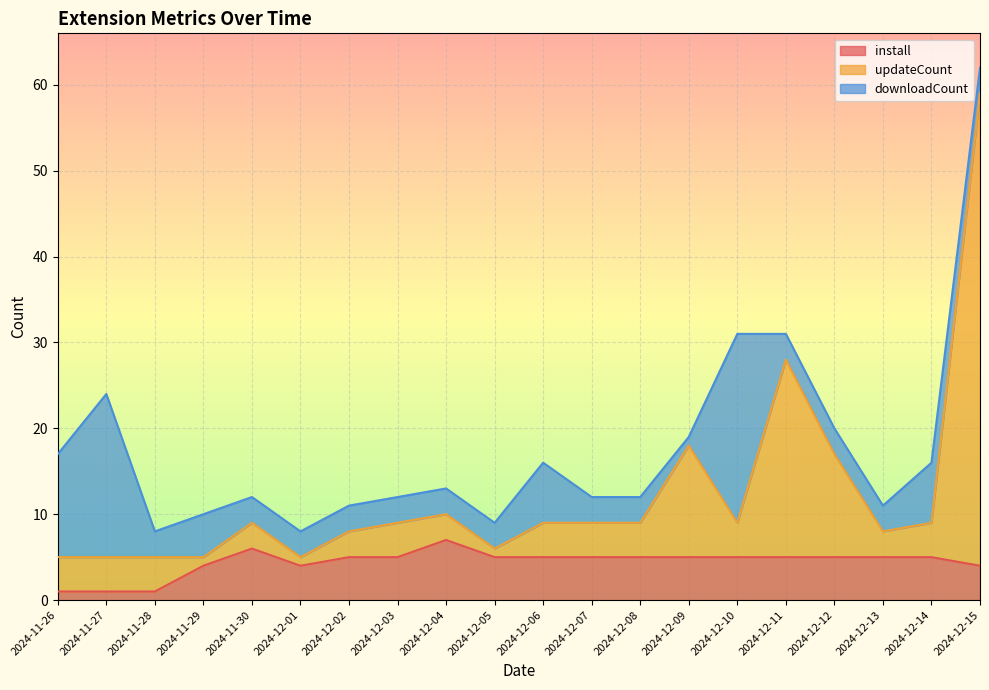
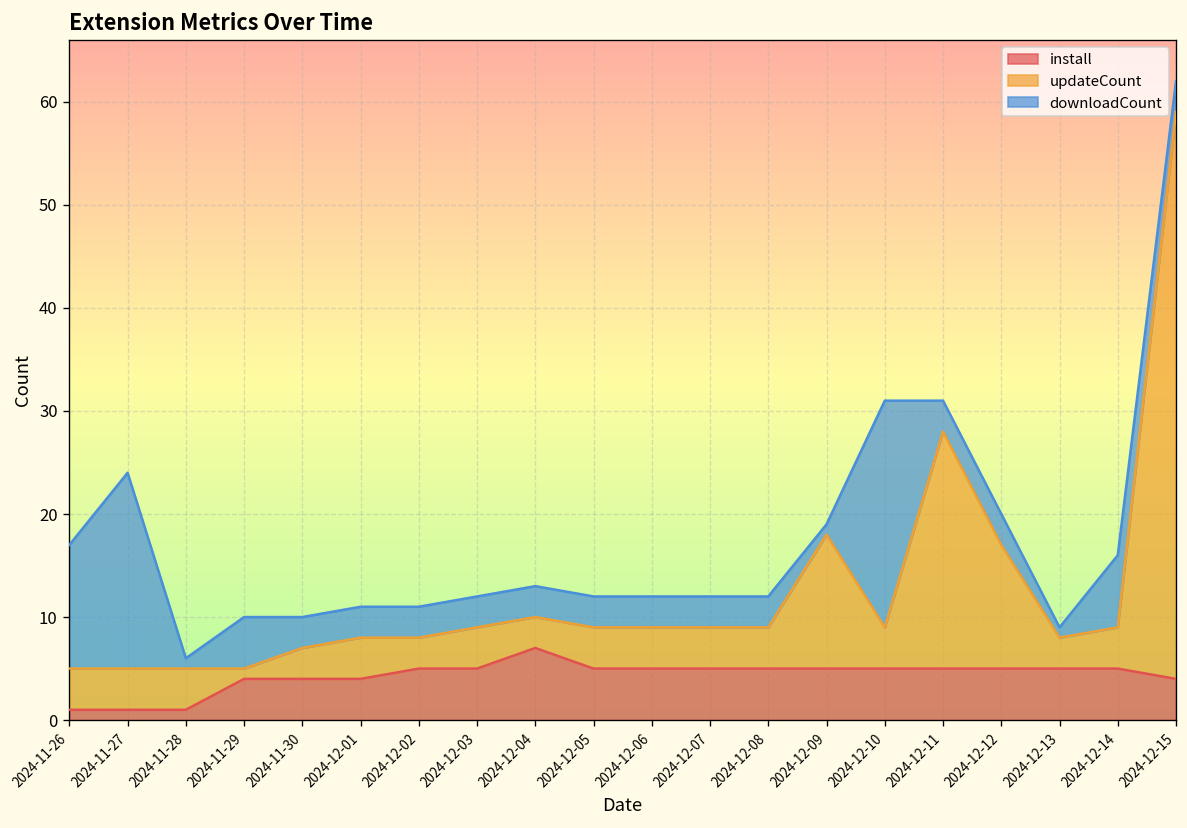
  {
    "install": {
      "2024-11-26": 1,
      "2024-11-27": 1,
      "2024-11-28": 1,
      "2024-11-29": 4,
-     "2024-11-30": 6,
+     "2024-11-30": 4,
      "2024-12-01": 4,
      "2024-12-02": 5,
      "2024-12-03": 5,
      "2024-12-04": 7,
      "2024-12-05": 5,
      "2024-12-06": 5,
      "2024-12-07": 5,
      "2024-12-08": 5,
      "2024-12-09": 5,
      "2024-12-10": 5,
      "2024-12-11": 5,
      "2024-12-12": 5,
      "2024-12-13": 5,
      "2024-12-14": 5,
      "2024-12-15": 4
    },
    "updateCount": {
      "2024-11-26": 4,
      "2024-11-27": 4,
      "2024-11-28": 4,
      "2024-11-29": 1,
      "2024-11-30": 3,
-     "2024-12-01": 1,
+     "2024-12-01": 4,
      "2024-12-02": 3,
      "2024-12-03": 4,
      "2024-12-04": 3,
-     "2024-12-05": 1,
+     "2024-12-05": 4,
      "2024-12-06": 4,
      "2024-12-07": 4,
      "2024-12-08": 4,
      "2024-12-09": 13,
      "2024-12-10": 4,
      "2024-12-11": 23,
      "2024-12-12": 12,
      "2024-12-13": 3,
      "2024-12-14": 4,
      "2024-12-15": 55
    },
    "downloadCount": {
      "2024-11-26": 12,
      "2024-11-27": 19,
-     "2024-11-28": 3,
+     "2024-11-28": 1,
      "2024-11-29": 5,
      "2024-11-30": 3,
      "2024-12-01": 3,
      "2024-12-02": 3,
      "2024-12-03": 3,
      "2024-12-04": 3,
      "2024-12-05": 3,
-     "2024-12-06": 7,
+     "2024-12-06": 3,
      "2024-12-07": 3,
      "2024-12-08": 3,
      "2024-12-09": 1,
      "2024-12-10": 22,
      "2024-12-11": 3,
      "2024-12-12": 3,
-     "2024-12-13": 3,
+     "2024-12-13": 1,
      "2024-12-14": 7,
      "2024-12-15": 3
    }
  }
